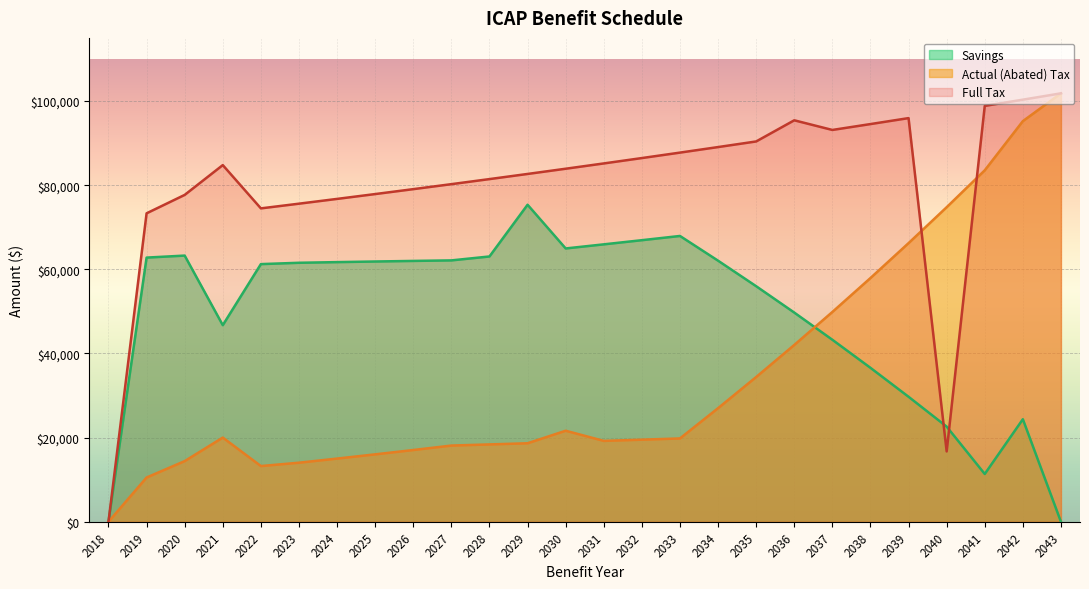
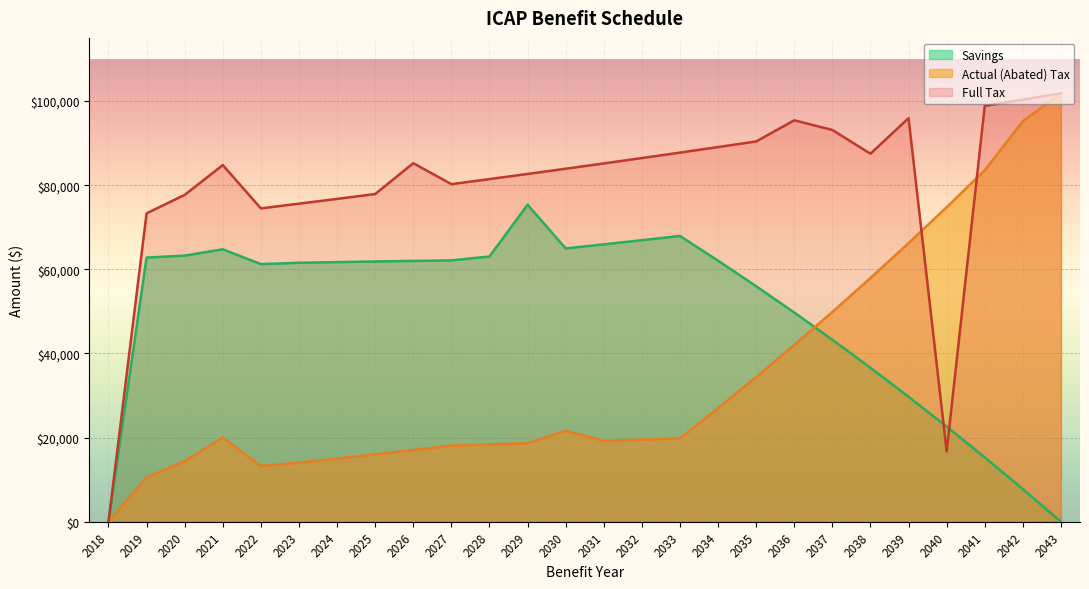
  {
    "Savings": {
      "2019": "$63,000",
      "2020": "$63,000",
-     "2021": "$47,000",
+     "2021": "$65,000",
      "2022": "$61,000",
      "2023": "$62,000",
      "2024": "$62,000",
      "2025": "$62,000",
      "2026": "$62,000",
      "2027": "$62,000",
      "2028": "$63,000",
      "2029": "$75,000",
      "2030": "$65,000",
      "2031": "$66,000",
      "2032": "$67,000",
      "2033": "$68,000",
      "2034": "$62,000",
      "2035": "$56,000",
      "2036": "$50,000",
      "2037": "$43,000",
      "2038": "$37,000",
      "2039": "$30,000",
      "2040": "$23,000",
-     "2041": "$11,000",
-     "2042": "$24,000",
+     "2041": "$15,000",
+     "2042": "$8,000",
      "2043": "$0"
    },
    "Actual (Abated) Tax": {
      "2019": "$11,000",
      "2020": "$14,000",
      "2021": "$20,000",
      "2022": "$13,000",
      "2023": "$14,000",
      "2024": "$15,000",
      "2025": "$16,000",
      "2026": "$17,000",
      "2027": "$18,000",
      "2028": "$18,000",
      "2029": "$19,000",
      "2030": "$22,000",
      "2031": "$19,000",
      "2032": "$20,000",
      "2033": "$20,000",
      "2034": "$27,000",
      "2035": "$34,000",
      "2036": "$42,000",
      "2037": "$50,000",
      "2038": "$58,000",
      "2039": "$66,000",
      "2040": "$75,000",
      "2041": "$84,000",
      "2042": "$95,000"
    },
    "Full Tax": {
      "2019": "$73,000",
      "2020": "$78,000",
      "2021": "$85,000",
      "2022": "$74,000",
      "2023": "$76,000",
      "2024": "$77,000",
      "2025": "$78,000",
-     "2026": "$79,000",
+     "2026": "$85,000",
      "2027": "$80,000",
      "2028": "$81,000",
      "2029": "$83,000",
      "2030": "$84,000",
      "2031": "$85,000",
      "2032": "$86,000",
      "2033": "$88,000",
      "2034": "$89,000",
      "2035": "$90,000",
      "2036": "$95,000",
      "2037": "$93,000",
-     "2038": "$95,000",
+     "2038": "$87,000",
      "2039": "$96,000",
      "2040": "$17,000",
      "2041": "$99,000"
    }
  }
